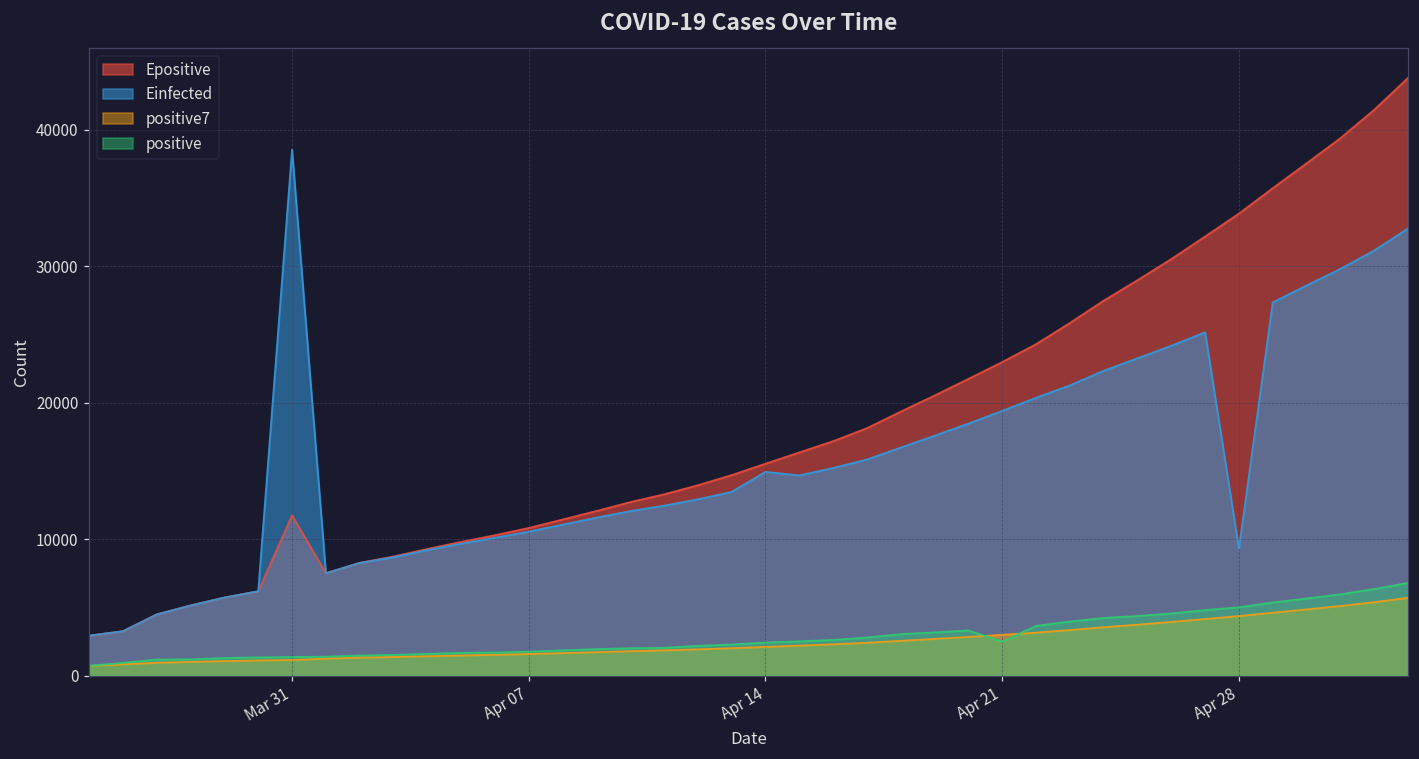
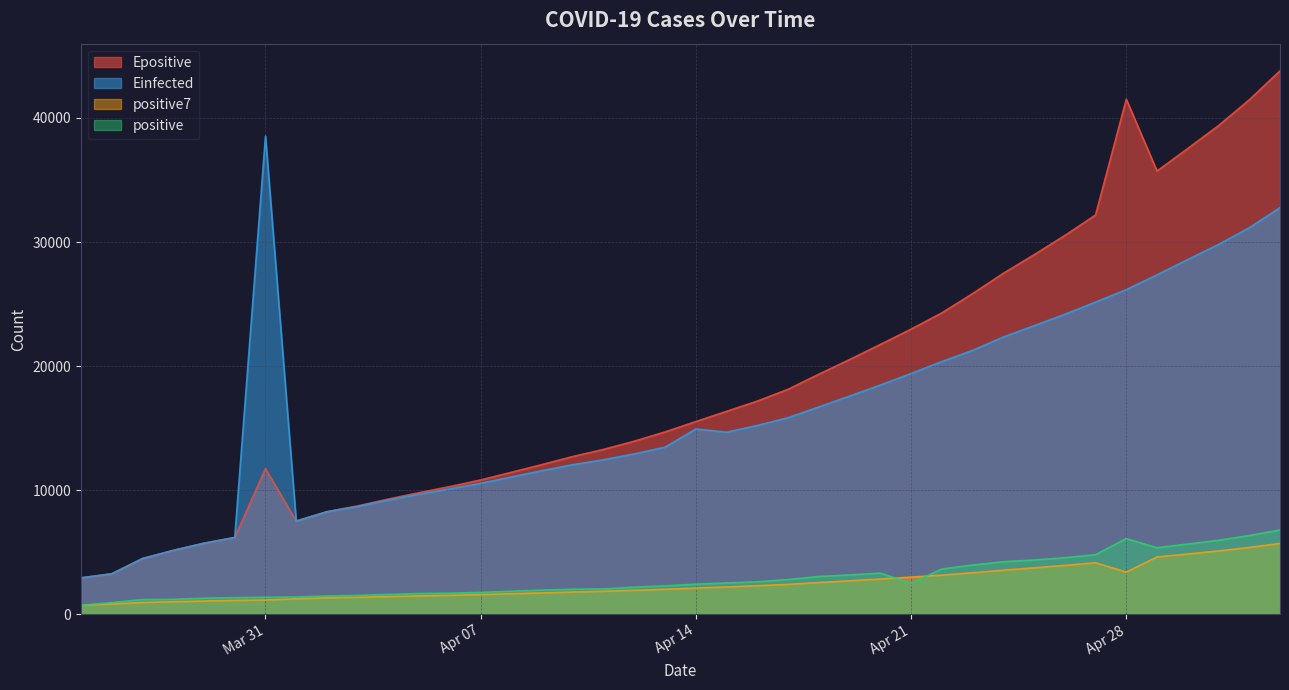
  {
    "Epositive": {
      "Mar 31": 11700,
      "Apr 07": 10800,
      "Apr 14": 15500,
      "Apr 21": 23000,
-     "Apr 28": 33900
+     "Apr 28": 41500
    },
    "Einfected": {
      "Mar 31": 38500,
      "Apr 07": 10500,
      "Apr 14": 14900,
      "Apr 21": 19400,
-     "Apr 28": 9300
+     "Apr 28": 26200
    },
    "positive7": {
      "Mar 31": 1100,
      "Apr 14": 2100,
      "Apr 21": 3000,
-     "Apr 28": 4400
+     "Apr 28": 3400
    },
    "positive": {
      "Mar 31": 1400,
      "Apr 14": 2400,
      "Apr 21": 2500,
-     "Apr 28": 5000
+     "Apr 28": 6100
    }
  }
